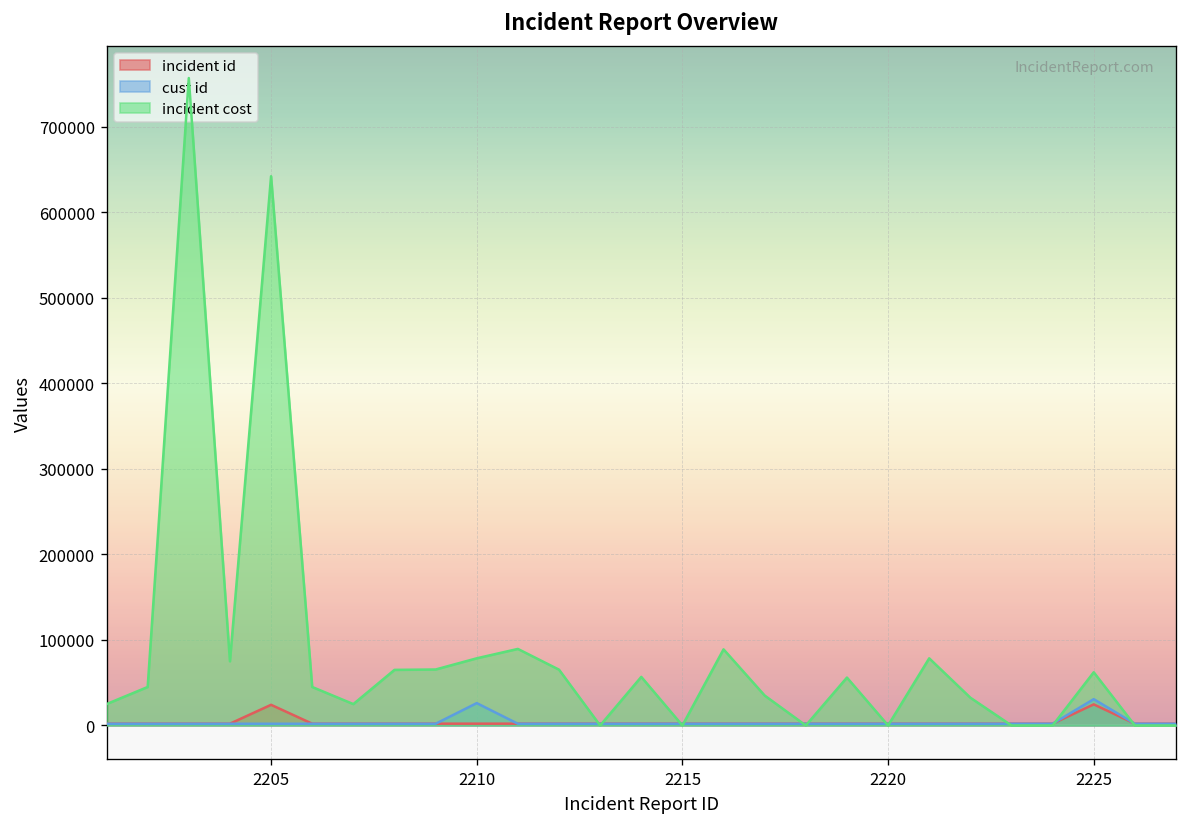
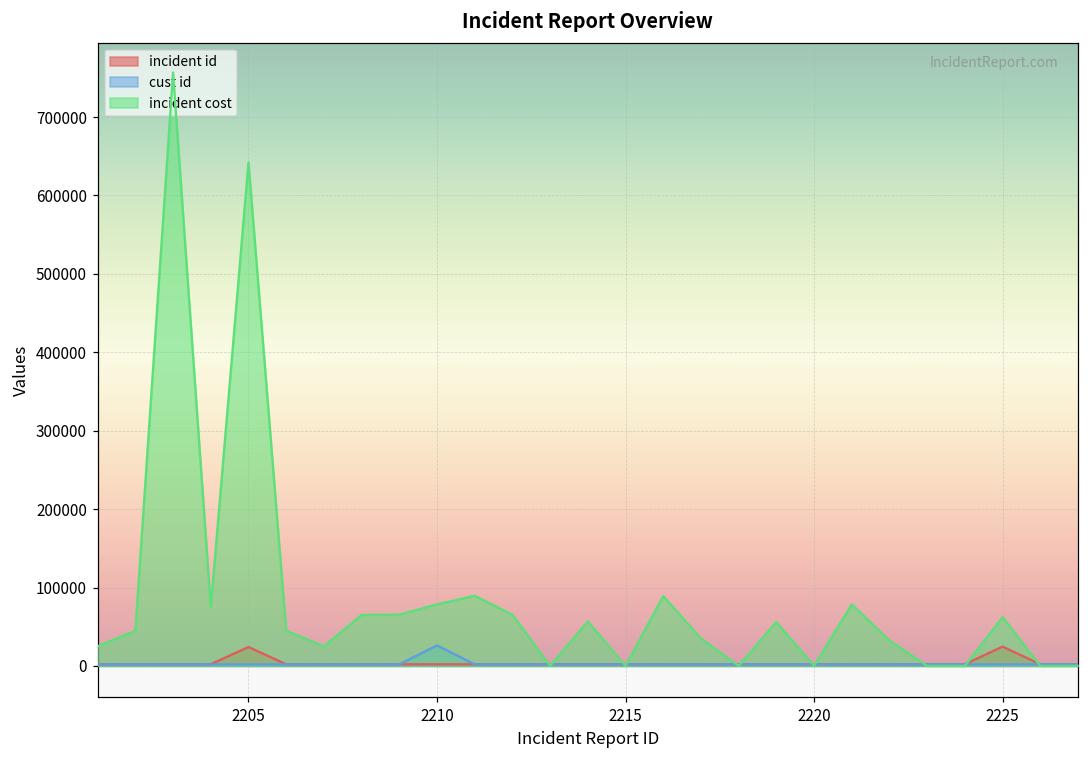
  {
    "incident id": {
      "2205": 20000,
      "2210": 0,
      "2225": 20000
    },
    "cust id": {
      "2205": 0,
      "2210": 30000,
-     "2225": 30000
+     "2225": 0
    },
    "incident cost": {
      "2205": 640000,
      "2210": 80000,
      "2225": 60000
    }
  }
